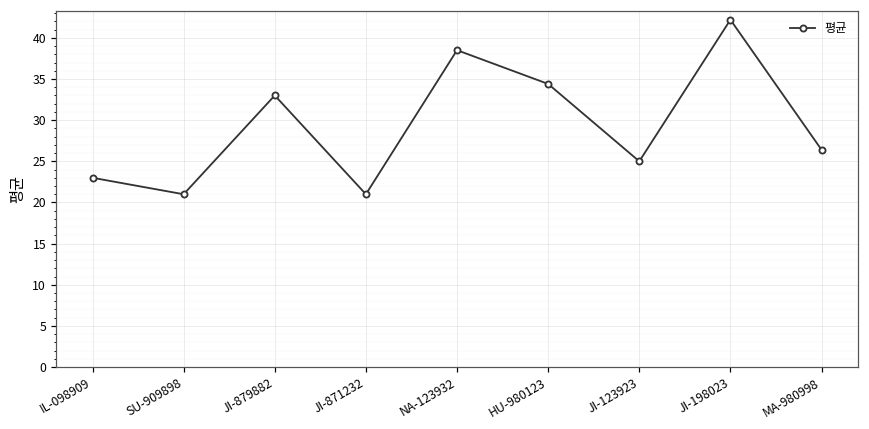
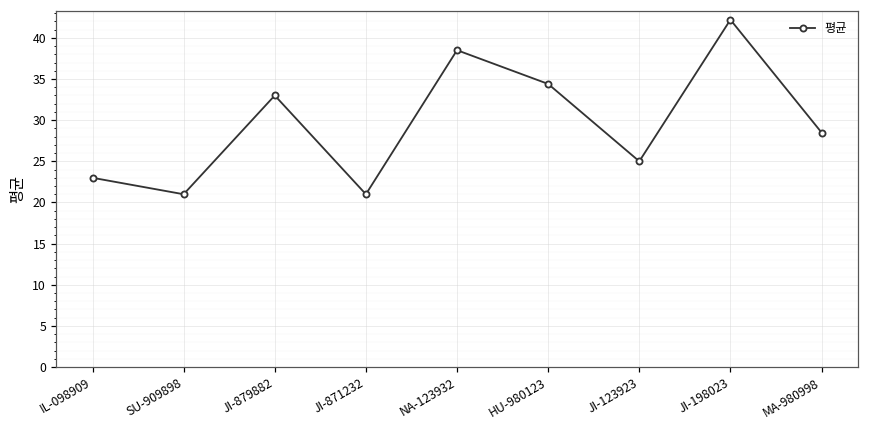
  {
    "IL-098909": 23,
    "SU-909898": 21,
    "JI-879882": 33,
    "JI-871232": 21,
    "NA-123932": 39,
    "HU-980123": 34,
    "JI-123923": 25,
    "JI-198023": 42,
-   "MA-980998": 26
+   "MA-980998": 29
  }
